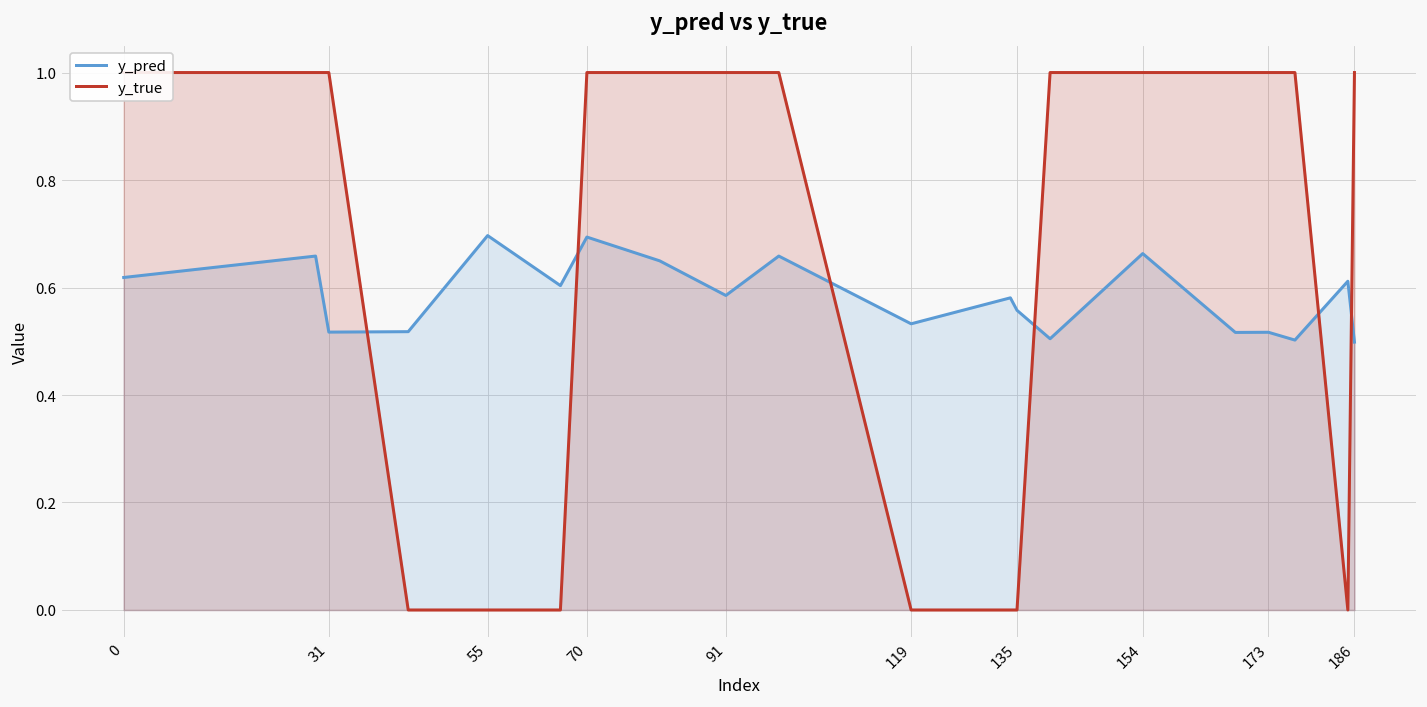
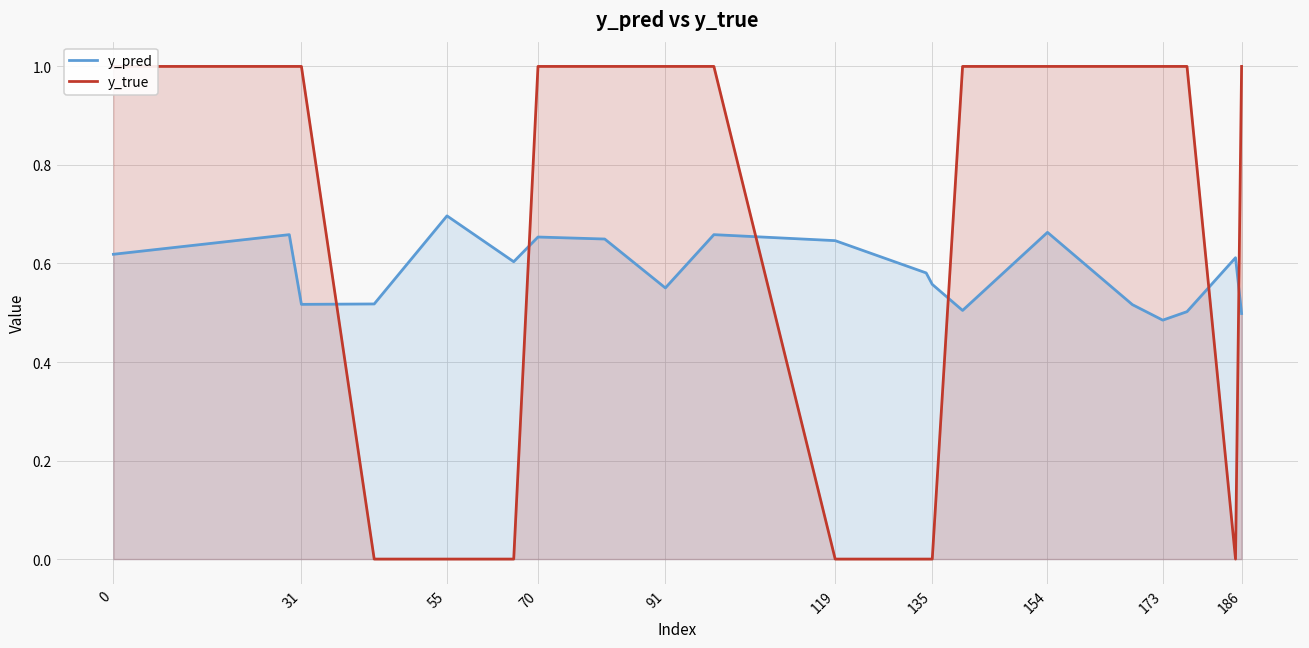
  {
    "y_pred": {
      "0": 0.62,
      "31": 0.52,
      "55": 0.70,
-     "70": 0.69,
-     "91": 0.59,
-     "119": 0.53,
+     "70": 0.65,
+     "91": 0.55,
+     "119": 0.65,
      "135": 0.56,
      "154": 0.66,
-     "173": 0.52,
+     "173": 0.48,
      "186": 0.50
    },
    "y_true": {
      "31": 1.00,
      "55": 0.00,
      "70": 1.00,
      "91": 1.00,
      "119": 0.00,
      "135": 0.00,
      "154": 1.00,
      "173": 1.00,
      "186": 1.00
    }
  }
